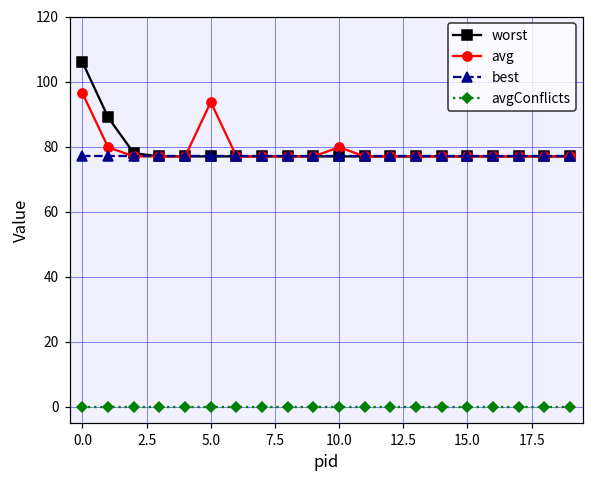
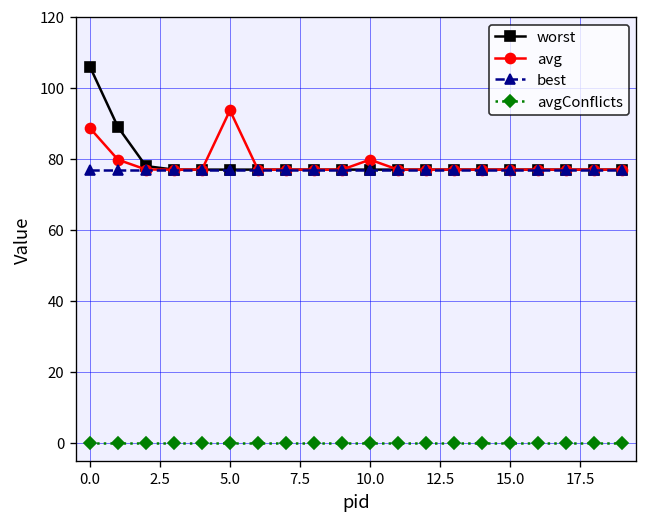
  {
    "worst": {
      "0.0": 106
    },
    "avg": {
-     "0.0": 96,
+     "0.0": 89,
      "5.0": 94,
      "10.0": 80
    },
    "best": {
      "0.0": 77
    },
    "avgConflicts": {
      "0.0": 0,
      "5.0": 0,
      "10.0": 0,
      "15.0": 0
    }
  }
